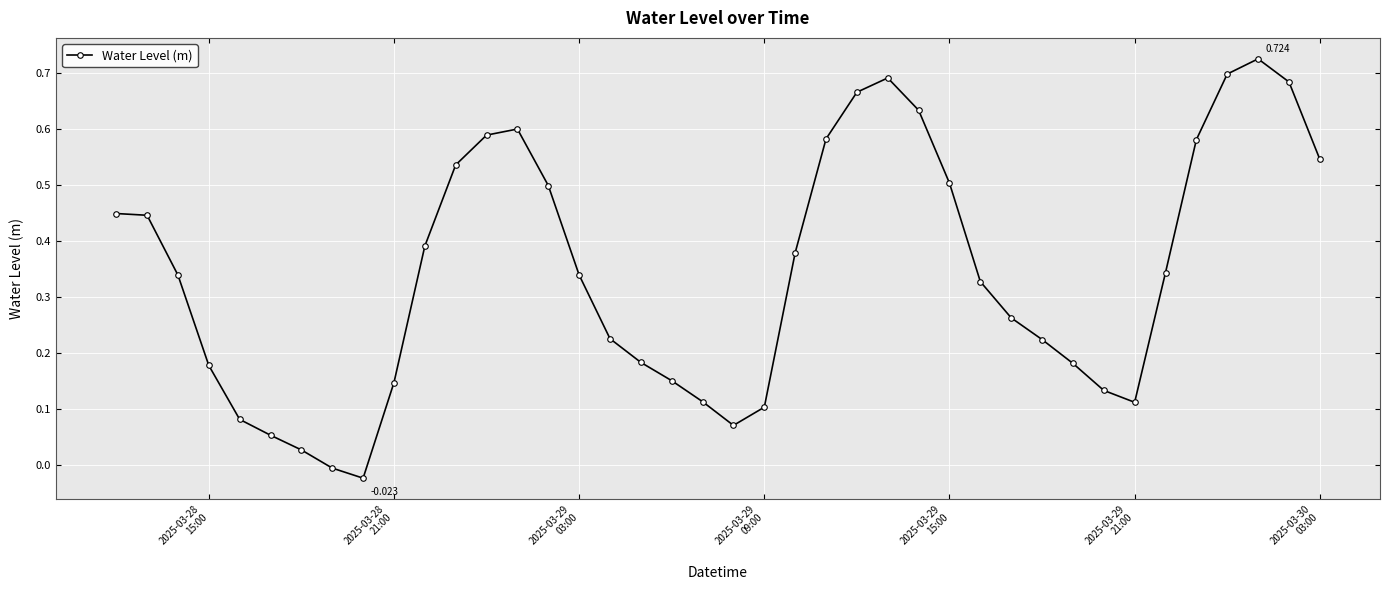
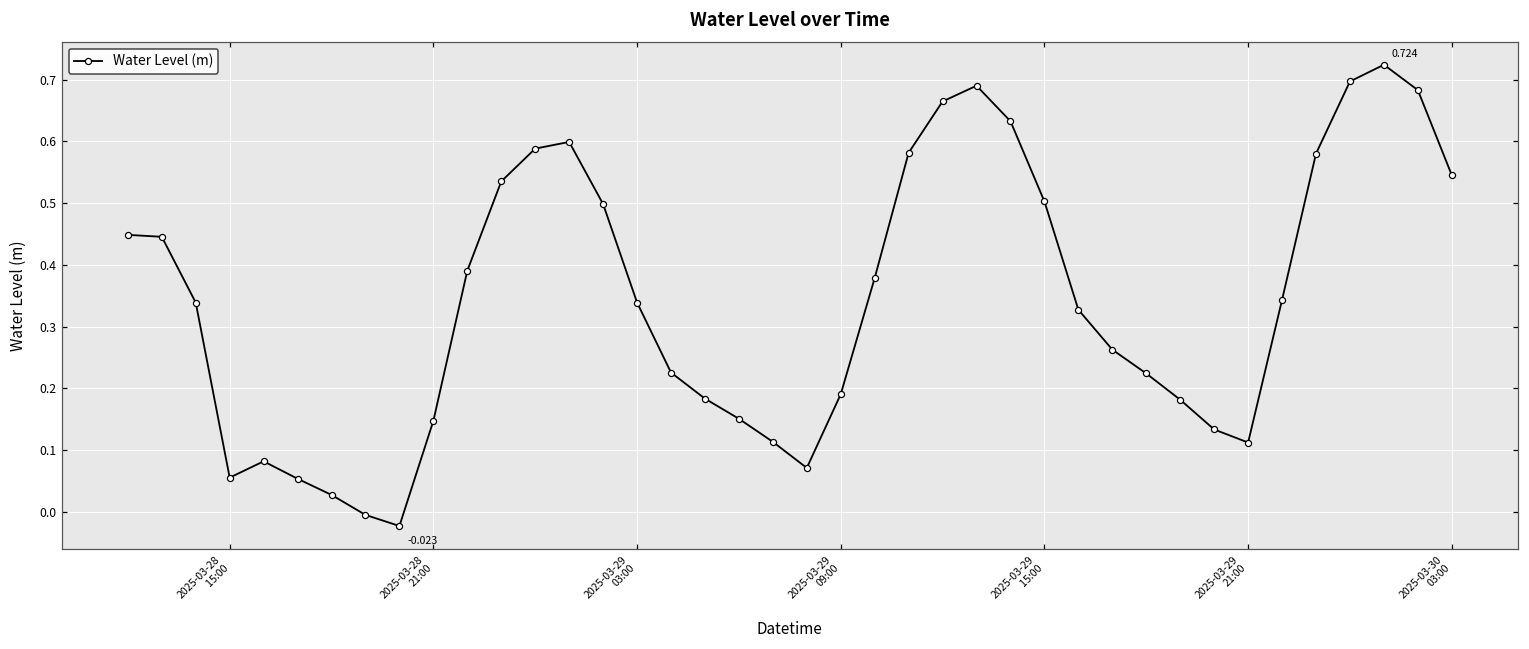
  {
-   "2025-03-28 15:00": 0.18,
+   "2025-03-28 15:00": 0.06,
    "2025-03-28 21:00": 0.15,
    "2025-03-29 03:00": 0.34,
-   "2025-03-29 09:00": 0.10,
+   "2025-03-29 09:00": 0.19,
    "2025-03-29 15:00": 0.50,
    "2025-03-29 21:00": 0.11,
    "2025-03-30 03:00": 0.55
  }
